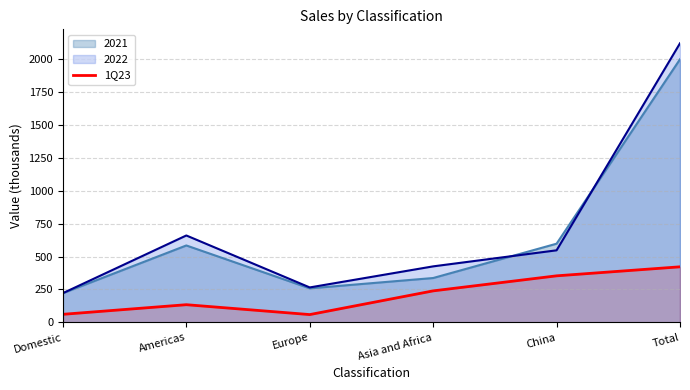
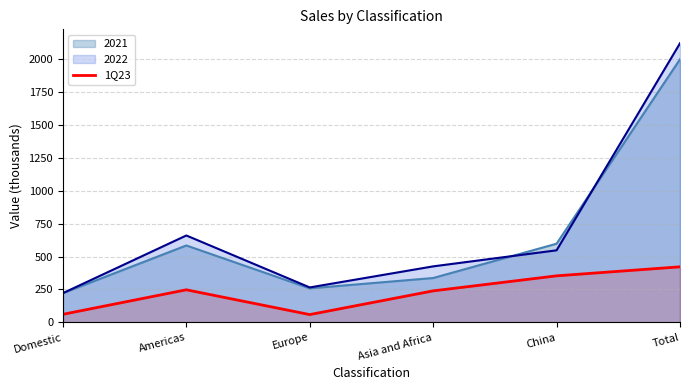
  {
    "1Q23": {
      "Domestic": 60,
-     "Americas": 130,
+     "Americas": 250,
      "Europe": 60,
      "Asia and Africa": 240,
      "China": 350,
      "Total": 420
    }
  }
